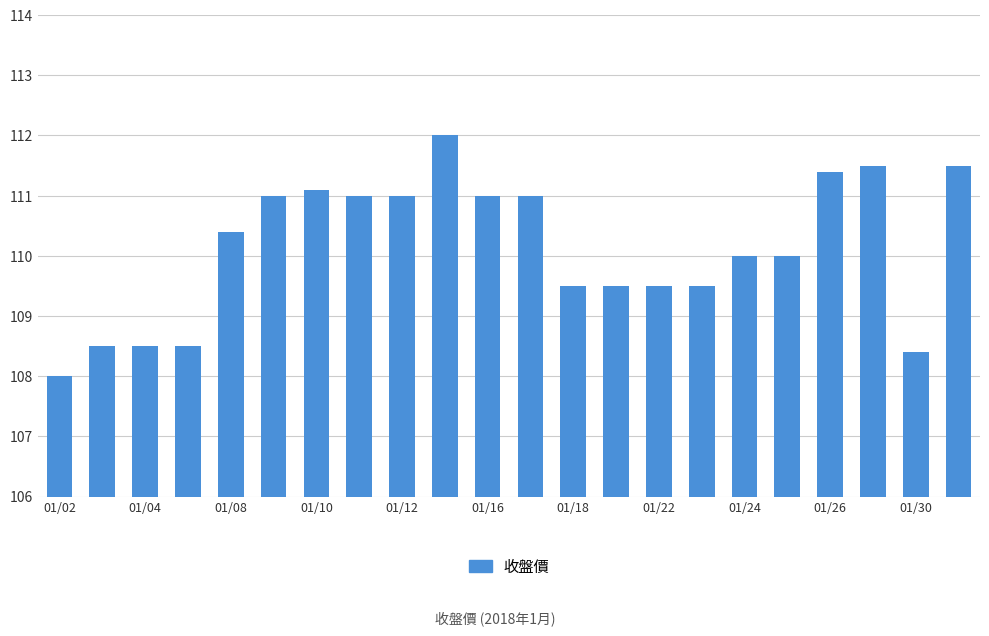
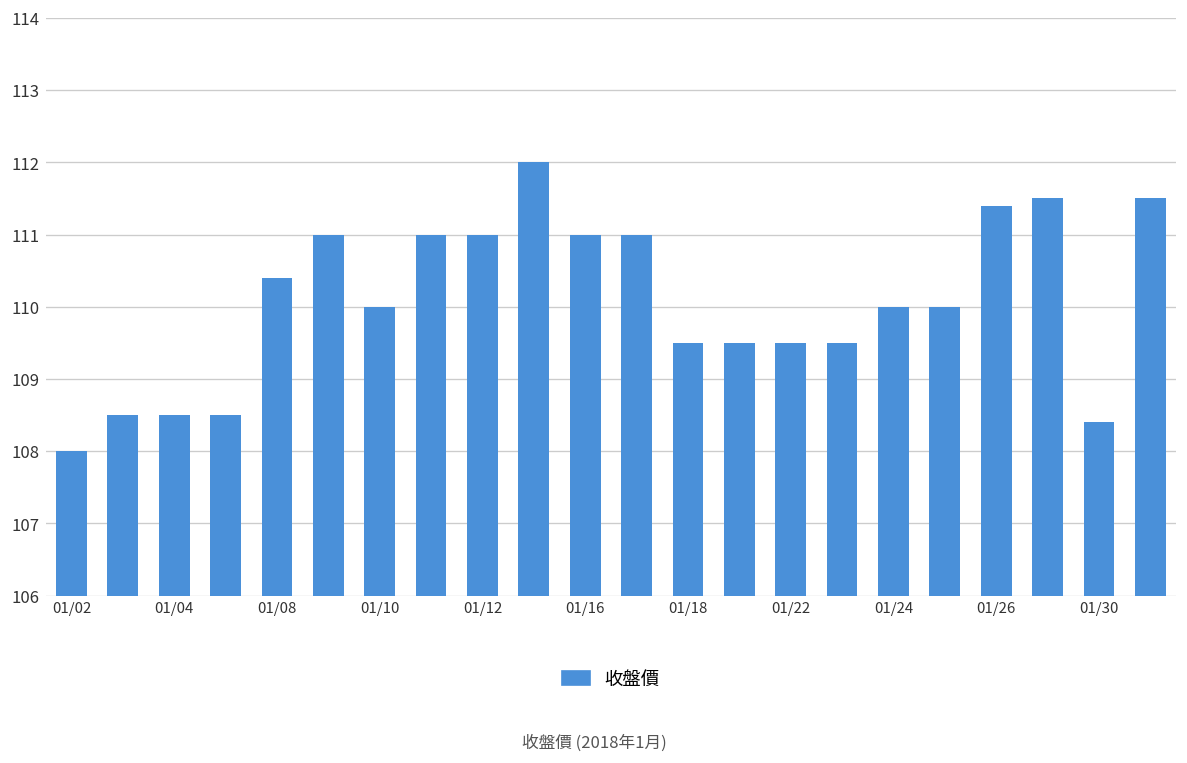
  {
    "01/02": 108.0,
    "01/04": 108.5,
    "01/08": 110.4,
-   "01/10": 111.1,
+   "01/10": 110.0,
    "01/12": 111.0,
    "01/16": 111.0,
    "01/18": 109.5,
    "01/22": 109.5,
    "01/24": 110.0,
    "01/26": 111.4,
    "01/30": 108.4
  }
